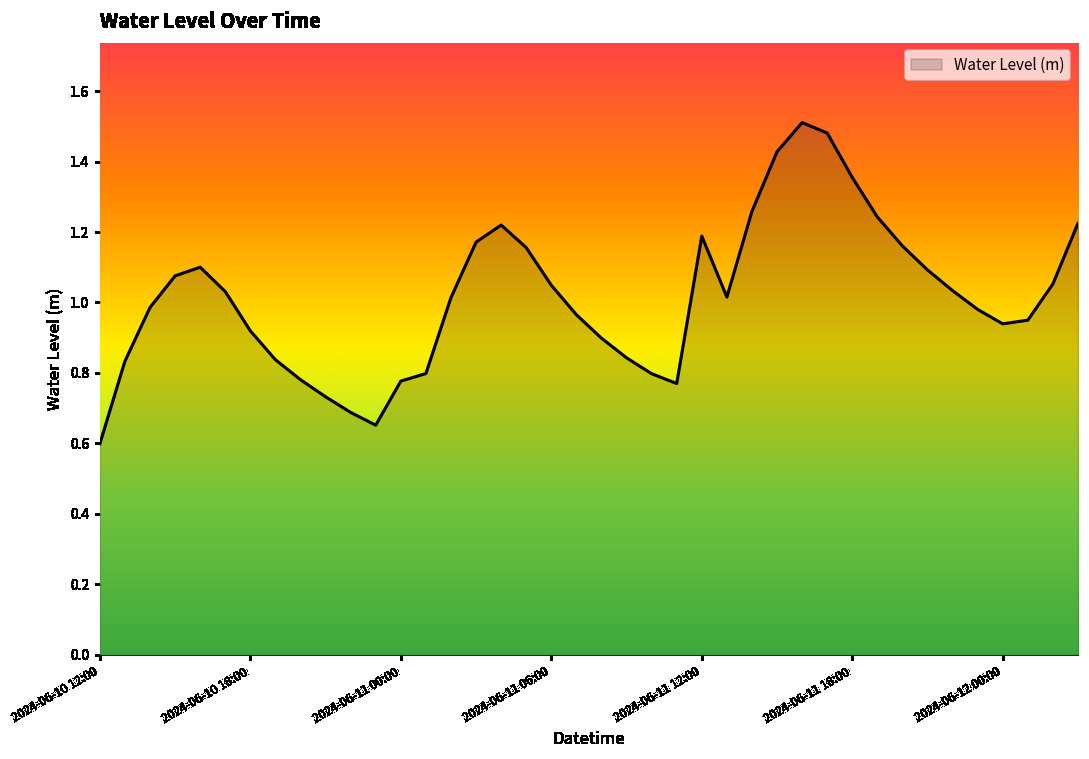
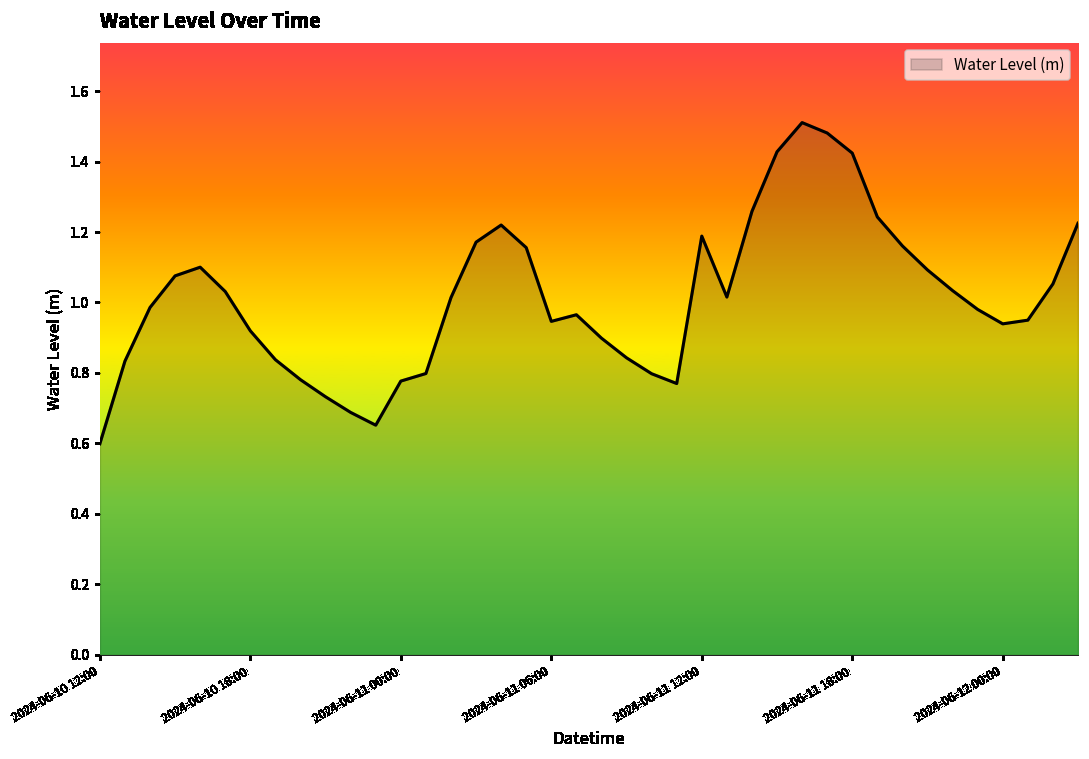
  {
    "2024-06-10 12:00": 0.60,
    "2024-06-10 18:00": 0.92,
    "2024-06-11 00:00": 0.78,
-   "2024-06-11 06:00": 1.05,
+   "2024-06-11 06:00": 0.95,
    "2024-06-11 12:00": 1.19,
-   "2024-06-11 18:00": 1.35,
+   "2024-06-11 18:00": 1.42,
    "2024-06-12 00:00": 0.94
  }
